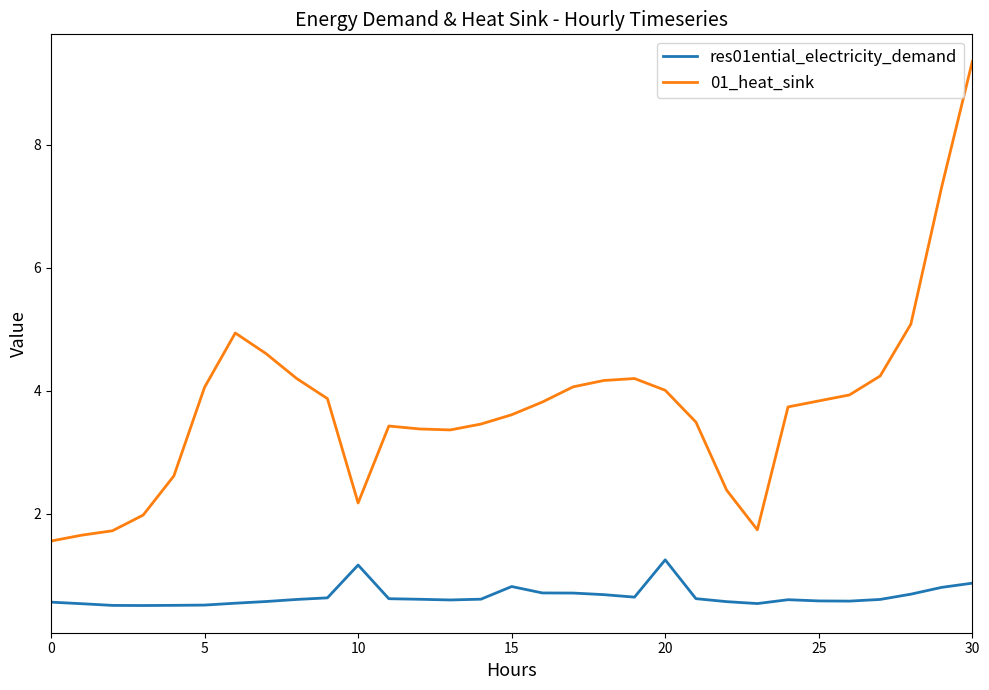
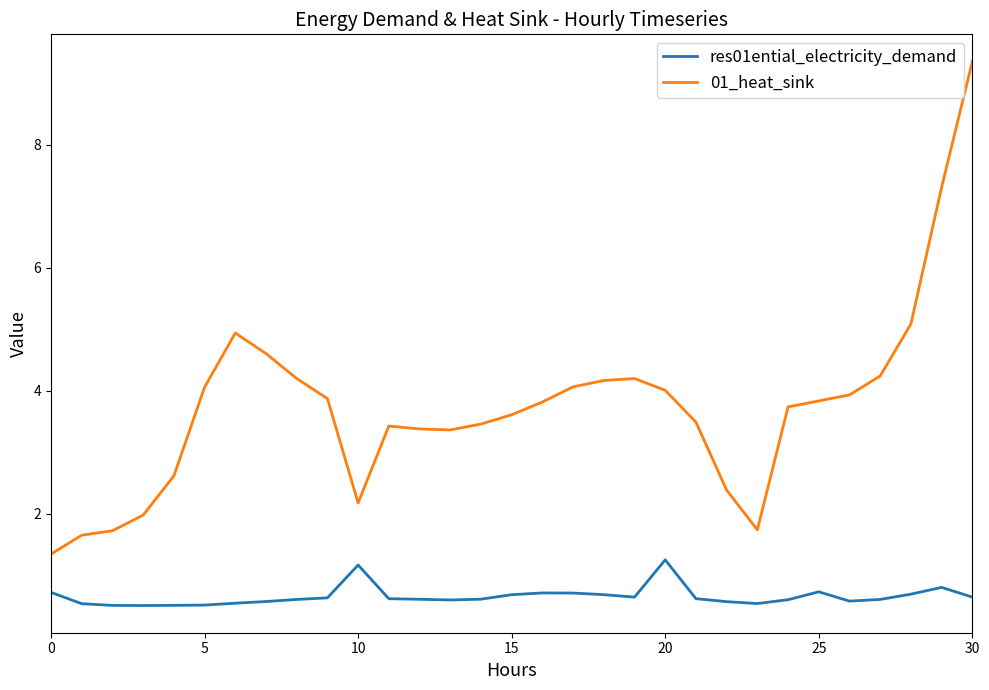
  {
    "res01ential_electricity_demand": {
-     "0": 0.6,
+     "0": 0.7,
      "5": 0.5,
      "10": 1.2,
-     "15": 0.8,
+     "15": 0.7,
      "20": 1.2,
-     "25": 0.6,
-     "30": 0.9
+     "25": 0.7,
+     "30": 0.6
    },
    "01_heat_sink": {
-     "0": 1.6,
+     "0": 1.3,
      "5": 4.1,
      "10": 2.2,
      "15": 3.6,
      "20": 4.0,
      "25": 3.8,
      "30": 9.4
    }
  }
